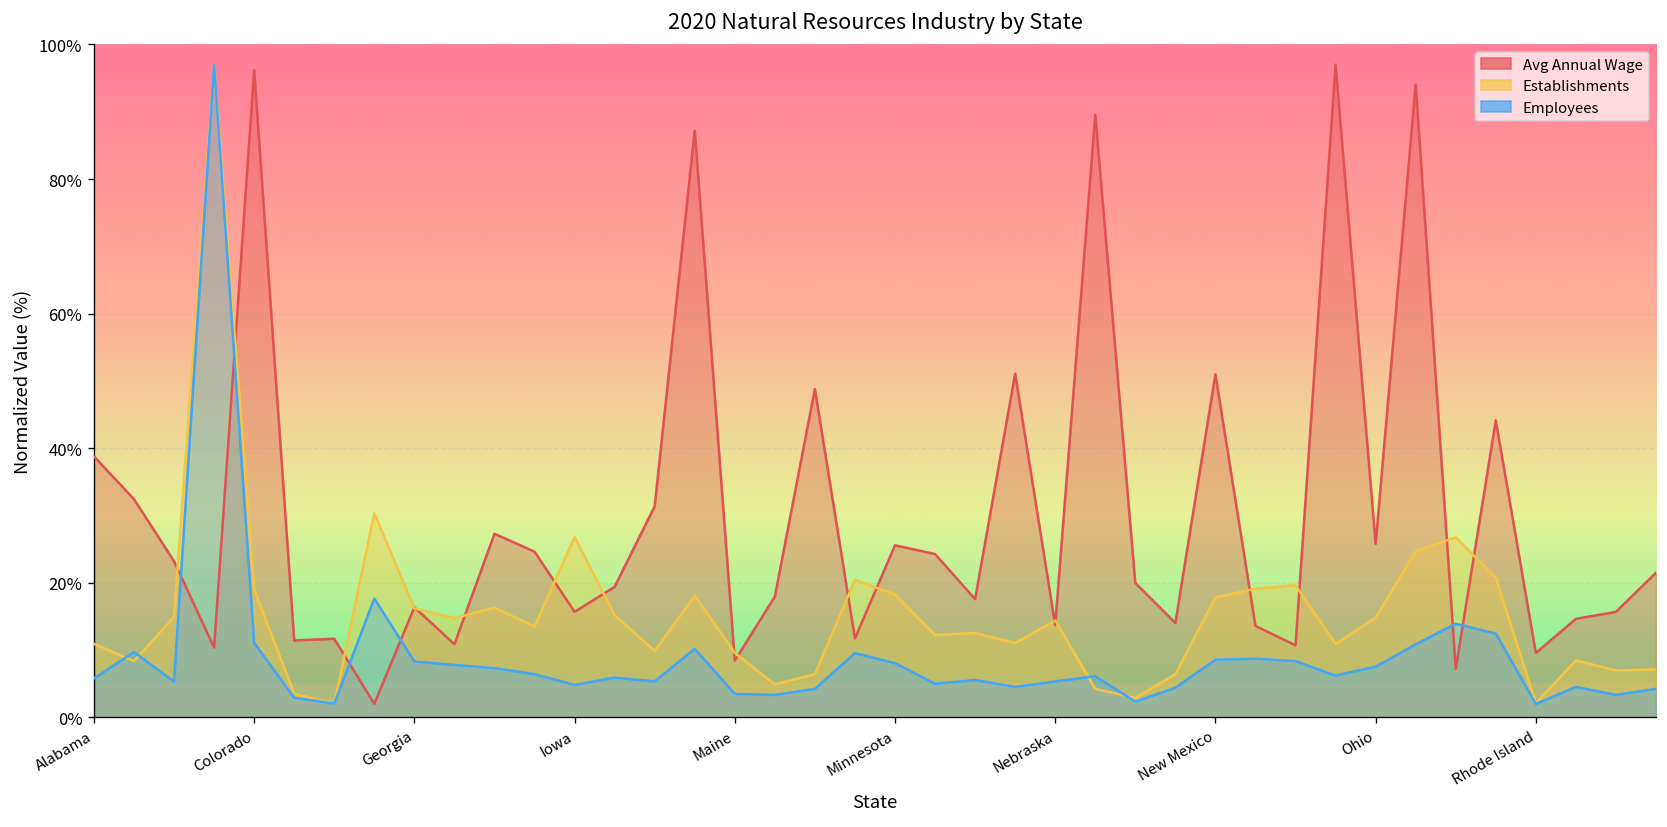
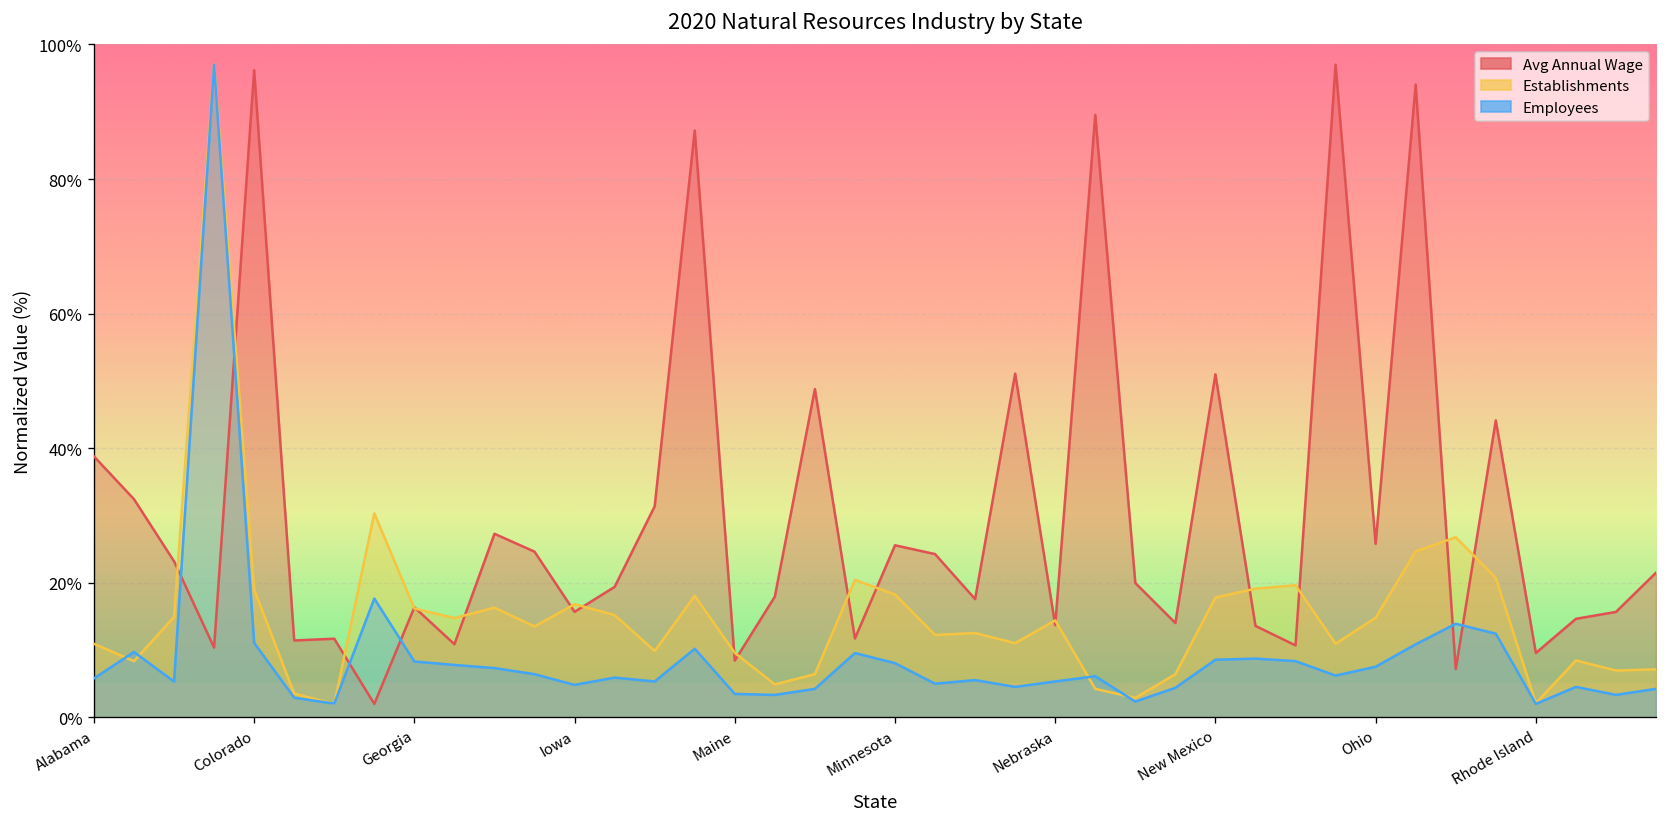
  {
    "Establishments": {
      "Alabama": "11%",
      "Colorado": "19%",
-     "Iowa": "27%",
+     "Iowa": "17%",
      "Maine": "10%",
      "Minnesota": "18%",
      "Nebraska": "14%",
      "New Mexico": "18%",
      "Ohio": "15%"
    },
    "Employees": {
      "Alabama": "6%",
      "Colorado": "11%",
      "Georgia": "8%",
      "Iowa": "5%",
      "Maine": "3%",
      "Minnesota": "8%",
      "Nebraska": "5%",
      "New Mexico": "9%",
      "Ohio": "8%"
    }
  }
